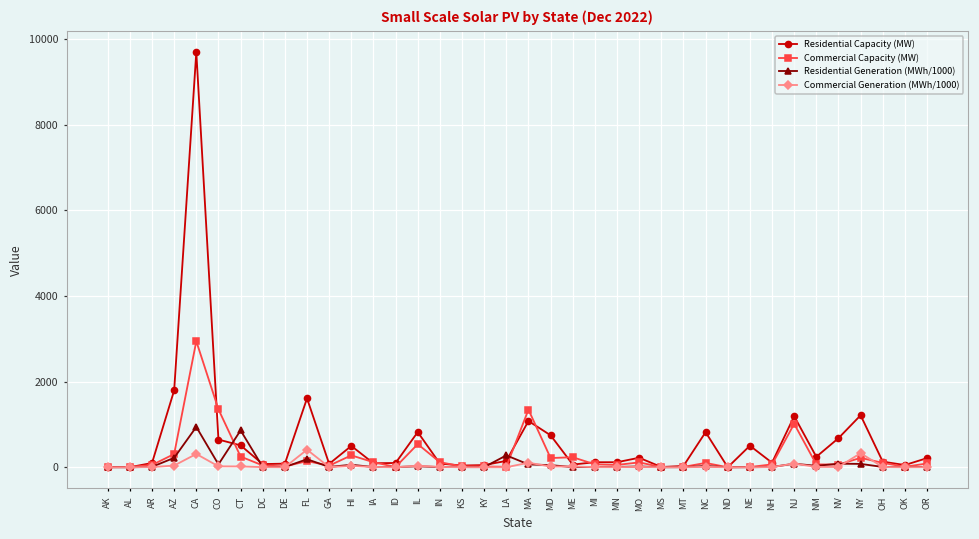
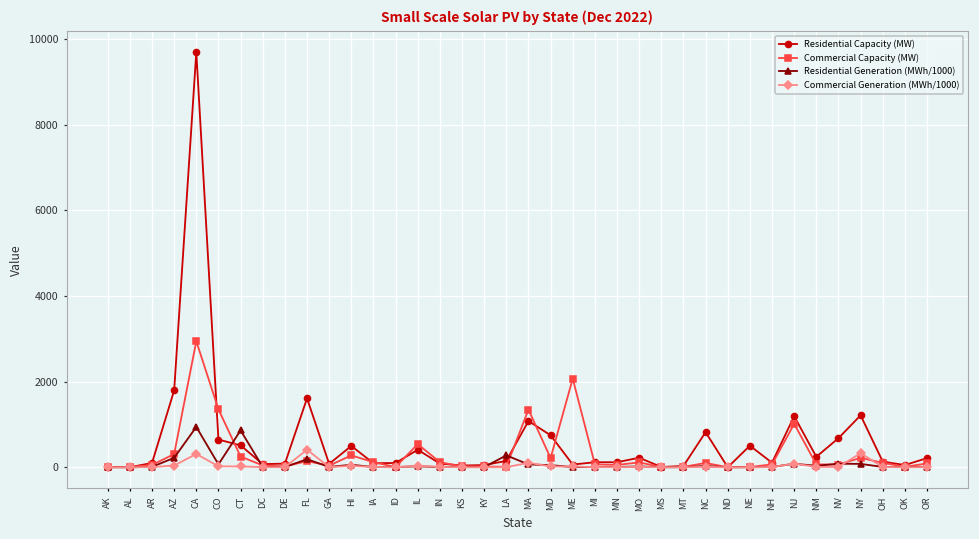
  {
    "Residential Capacity (MW)": {
      "AZ": 1800,
      "CA": 9700,
      "CO": 600,
      "CT": 500,
      "FL": 1600,
      "HI": 500,
      "ID": 100,
-     "IL": 800,
+     "IL": 400,
      "LA": 100,
      "MA": 1100,
      "MD": 700,
      "MO": 200,
      "NC": 800,
      "NE": 500,
      "NJ": 1200,
      "NM": 200,
      "NV": 700,
      "NY": 1200,
      "OR": 200
    },
    "Commercial Capacity (MW)": {
      "AZ": 300,
      "CA": 2900,
      "CO": 1400,
      "CT": 300,
      "HI": 300,
      "IL": 500,
      "MA": 1300,
      "MD": 200,
-     "ME": 200,
+     "ME": 2100,
      "MO": 100,
      "NC": 100,
      "NJ": 1000,
      "NY": 200,
      "OR": 100
    },
    "Residential Generation (MWh/1000)": {
      "AZ": 200,
      "CA": 900,
      "CT": 900,
      "LA": 300,
      "NY": 100
    },
    "Commercial Generation (MWh/1000)": {
      "AZ": 0,
      "CA": 300,
      "CT": 0,
      "FL": 400,
      "NY": 300
    }
  }
